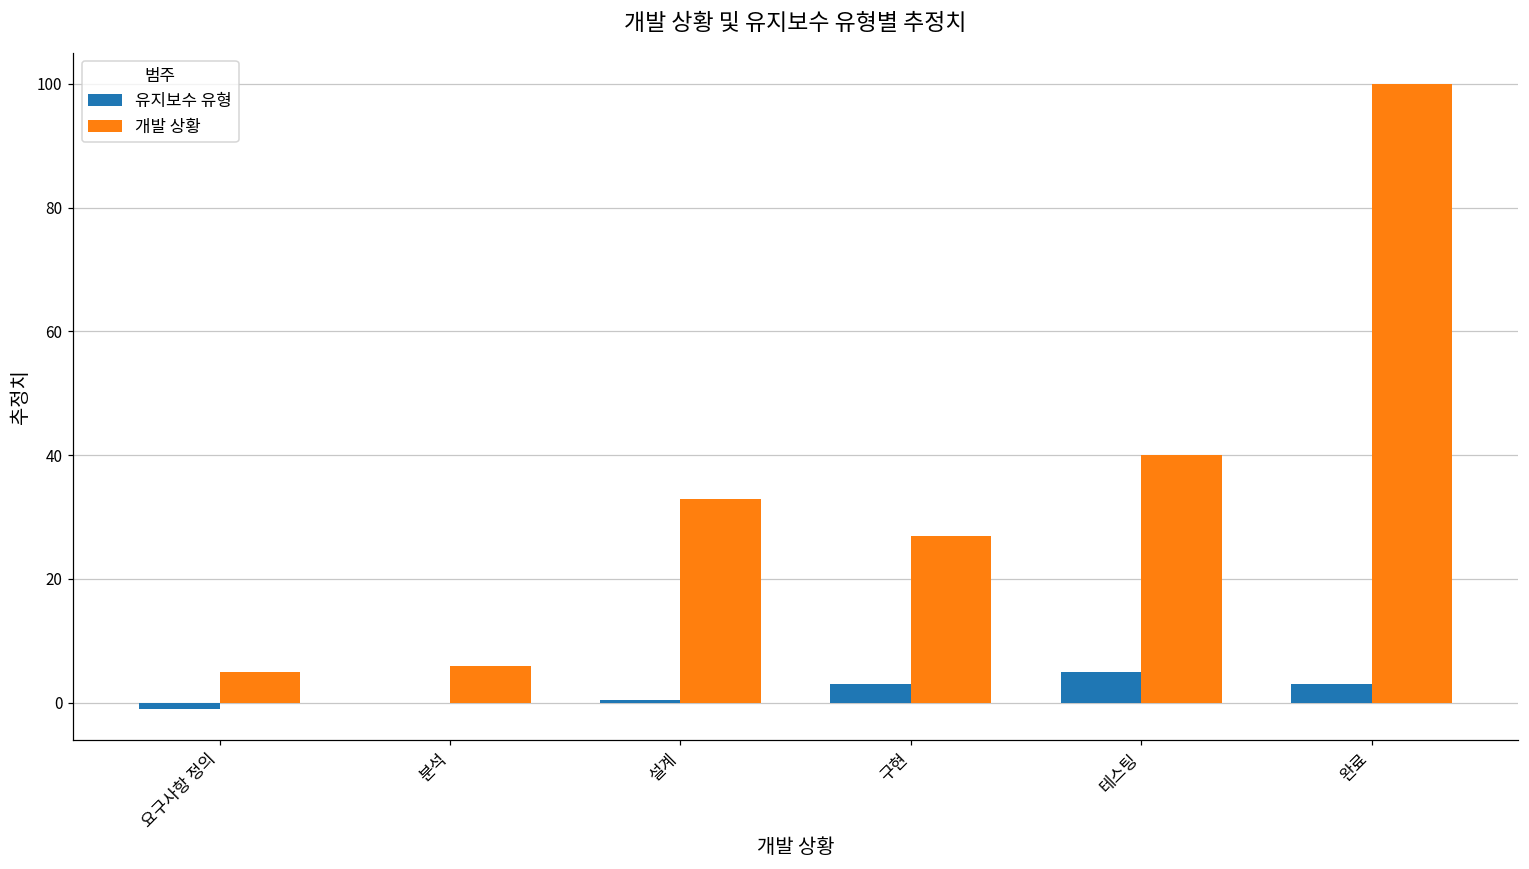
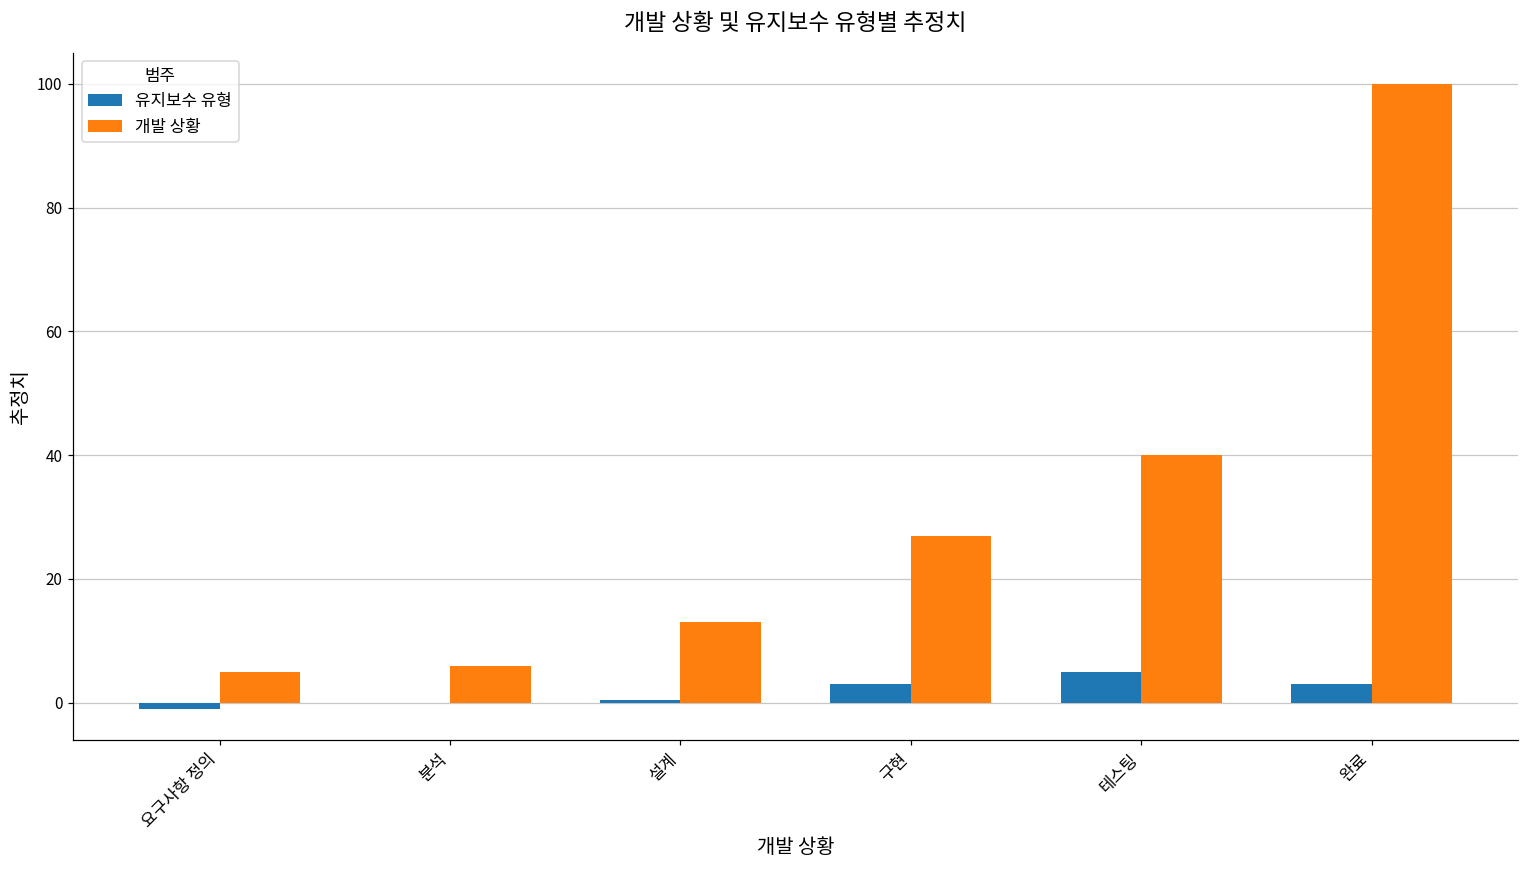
  {
    "유지보수 유형": {
      "요구사항 정의": -1,
      "분석": 0,
      "설계": 1,
      "구현": 3,
      "테스팅": 5,
      "완료": 3
    },
    "개발 상황": {
      "요구사항 정의": 5,
      "분석": 6,
-     "설계": 33,
+     "설계": 13,
      "구현": 27,
      "테스팅": 40,
      "완료": 100
    }
  }
